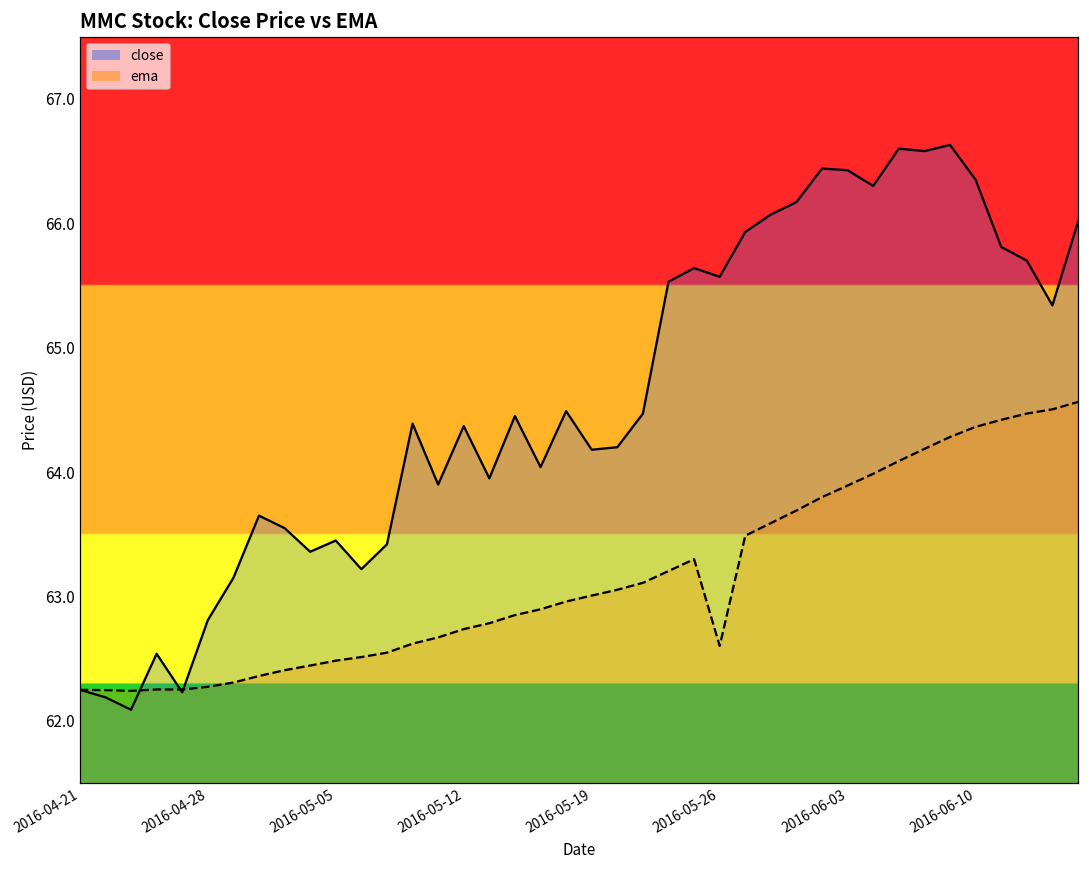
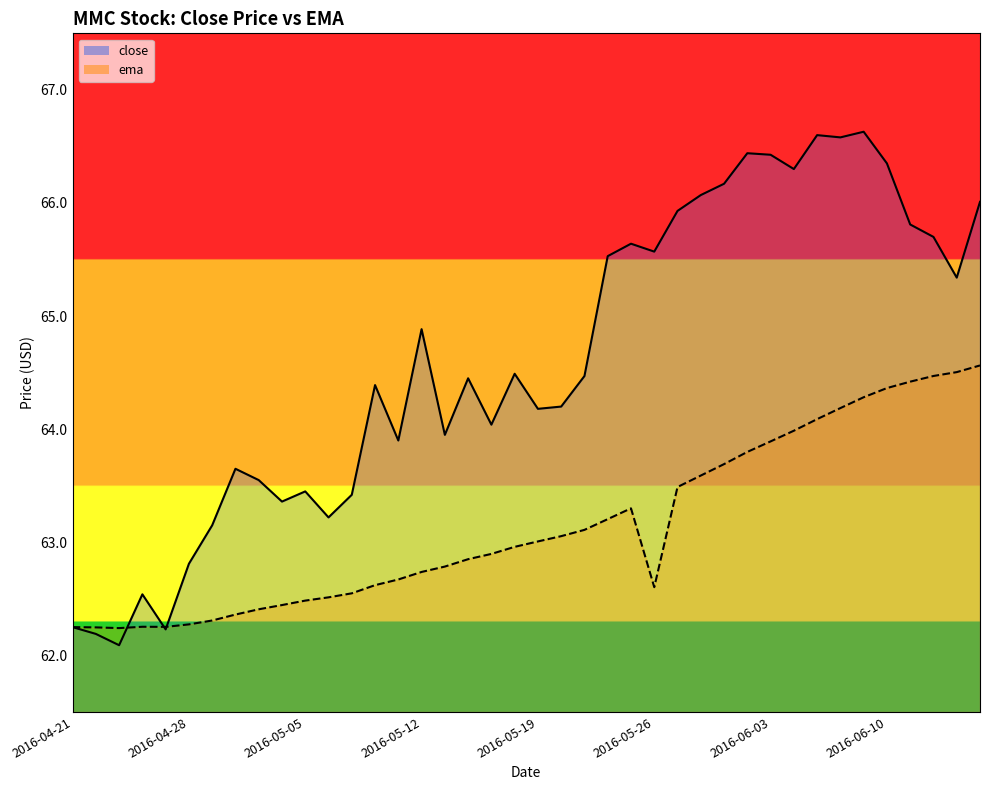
  {
    "close": {
      "2016-04-28": 62.81,
      "2016-05-05": 63.45,
-     "2016-05-12": 64.37,
+     "2016-05-12": 64.88,
      "2016-05-19": 64.18,
      "2016-05-26": 65.57,
      "2016-06-03": 66.43,
      "2016-06-10": 66.35
    },
    "ema": {
      "2016-04-28": 62.27,
      "2016-05-05": 62.48,
      "2016-05-12": 62.74,
      "2016-05-19": 63.01,
      "2016-05-26": 62.60,
      "2016-06-03": 63.89,
      "2016-06-10": 64.36
    }
  }
